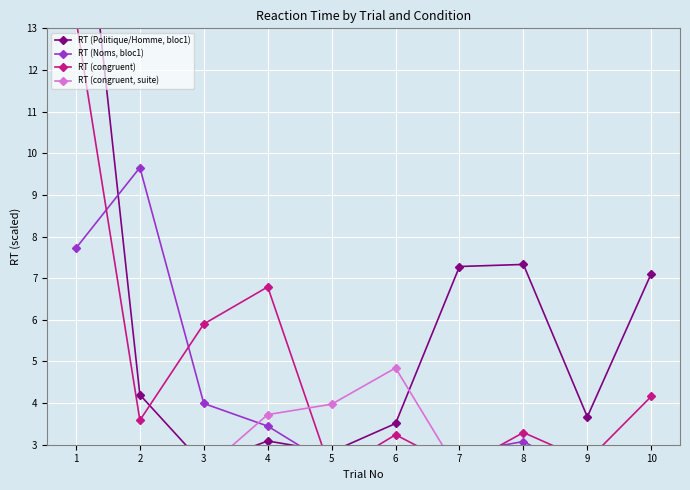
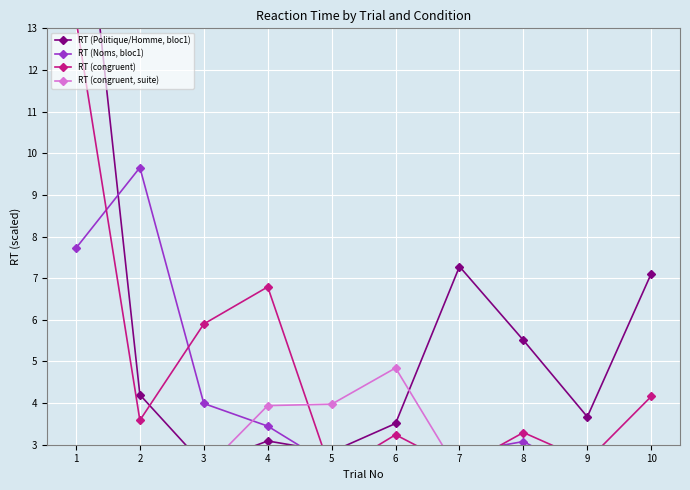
  {
    "RT (Politique/Homme, bloc1)": {
      "2": 4.2,
      "4": 3.1,
      "6": 3.5,
      "7": 7.3,
-     "8": 7.3,
+     "8": 5.5,
      "9": 3.7,
      "10": 7.1
    },
    "RT (Noms, bloc1)": {
      "1": 7.7,
      "2": 9.7,
      "3": 4.0,
      "4": 3.4,
      "8": 3.1
    },
    "RT (congruent)": {
      "2": 3.6,
      "3": 5.9,
      "4": 6.8,
      "6": 3.2,
      "8": 3.3,
      "10": 4.2
    },
    "RT (congruent, suite)": {
-     "4": 3.7,
+     "4": 3.9,
      "5": 4.0,
      "6": 4.8
    }
  }
